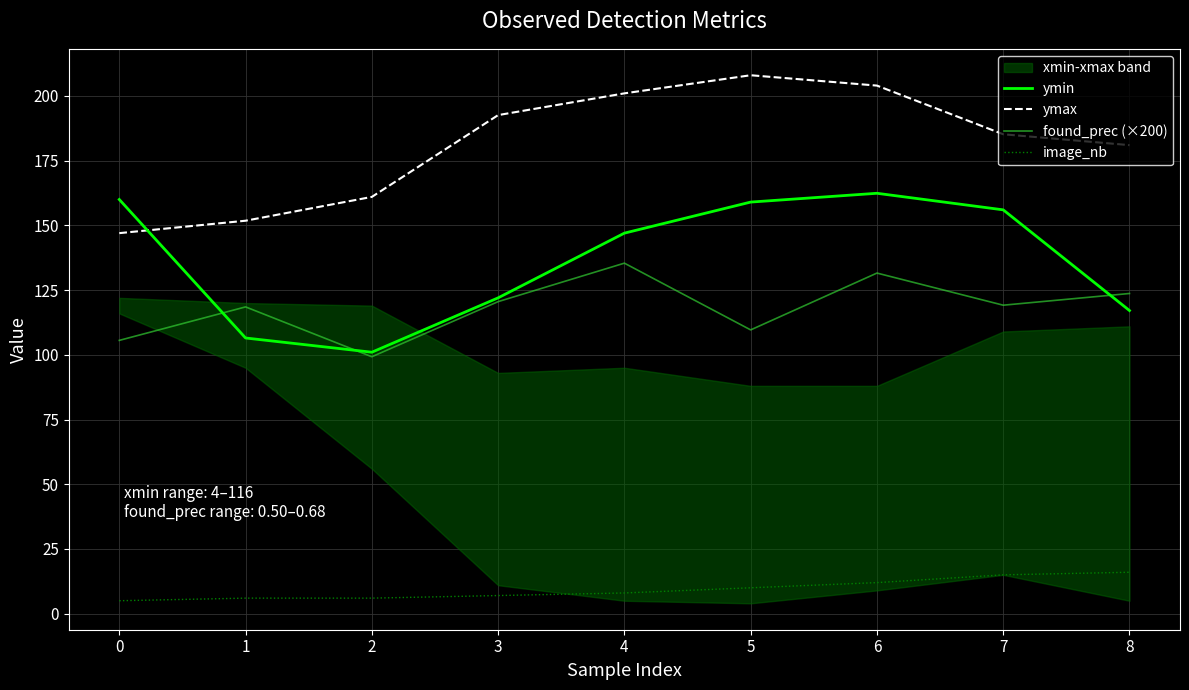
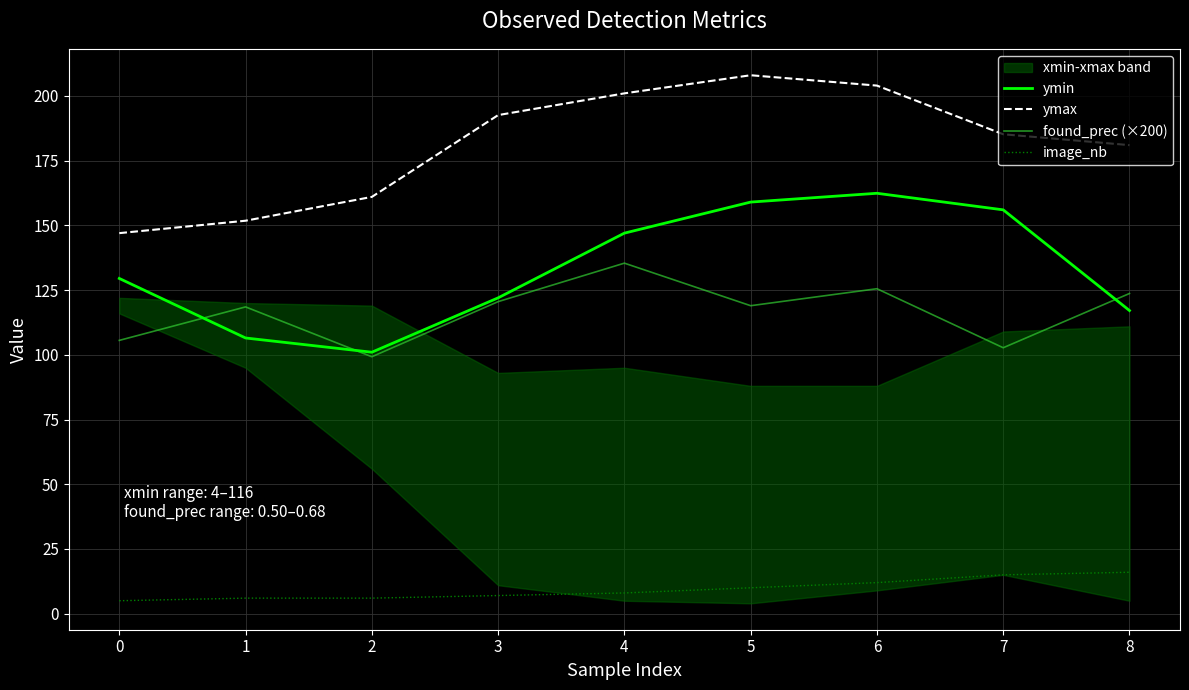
  {
    "ymin": {
-     "0": 160,
+     "0": 130,
      "1": 107,
      "2": 101,
      "3": 122,
      "4": 147,
      "5": 159,
      "6": 162,
      "7": 156,
      "8": 117
    },
    "ymax": {
      "0": 147,
      "1": 152,
      "2": 161,
      "3": 193,
      "4": 201,
      "5": 208,
      "6": 204
    },
    "found_prec (×200)": {
      "0": 106,
      "1": 119,
      "2": 99,
      "3": 121,
      "4": 135,
-     "5": 110,
-     "6": 132,
-     "7": 119,
+     "5": 119,
+     "6": 126,
+     "7": 103,
      "8": 124
    }
  }
